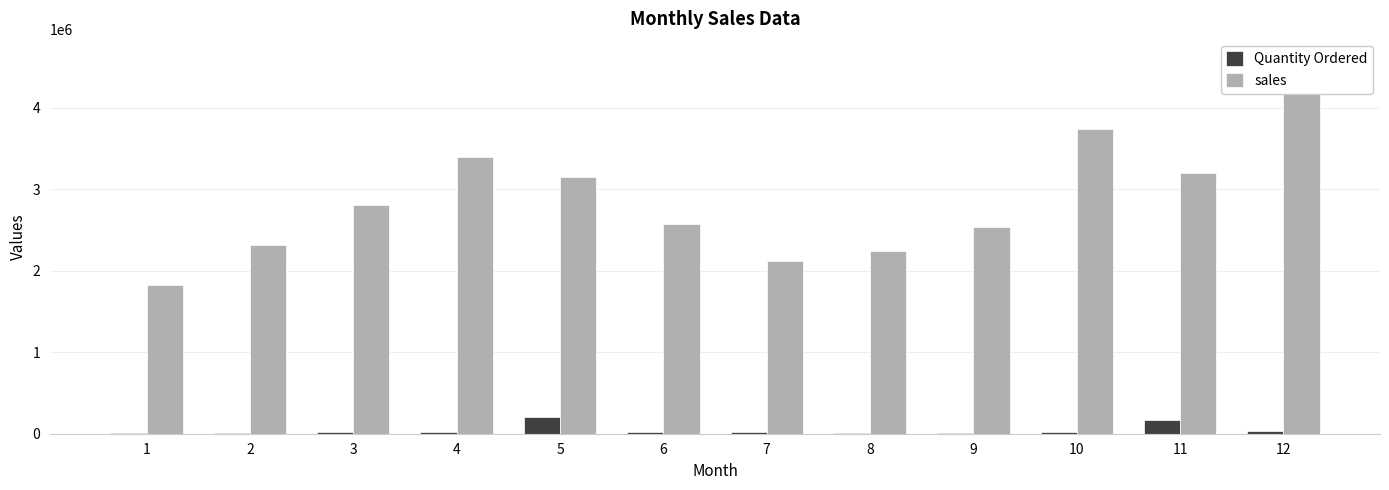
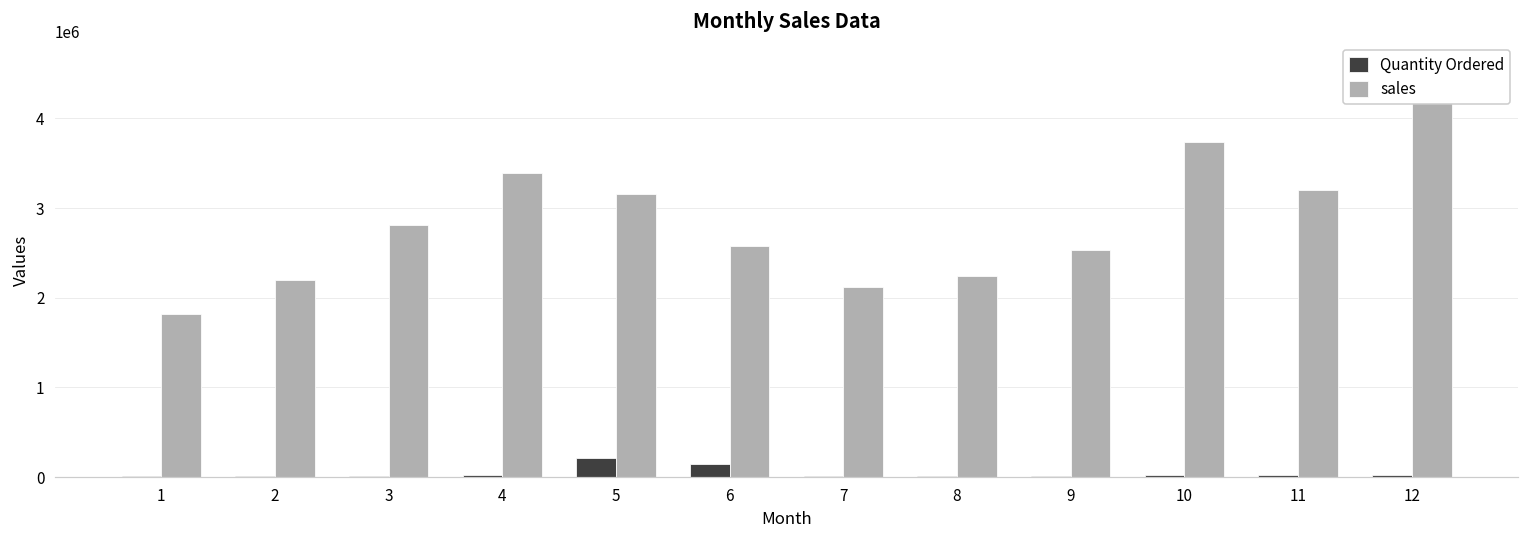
  {
    "Quantity Ordered": {
      "5": 200000,
-     "6": 0,
-     "11": 200000
+     "6": 200000,
+     "11": 0
    },
    "sales": {
      "1": 1800000,
-     "2": 2300000,
+     "2": 2200000,
      "3": 2800000,
      "4": 3400000,
      "5": 3200000,
      "6": 2600000,
      "7": 2100000,
      "8": 2200000,
      "9": 2500000,
      "10": 3700000,
      "11": 3200000
    }
  }
